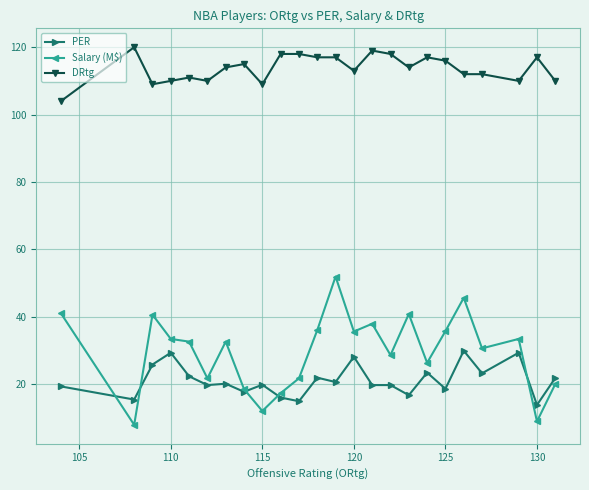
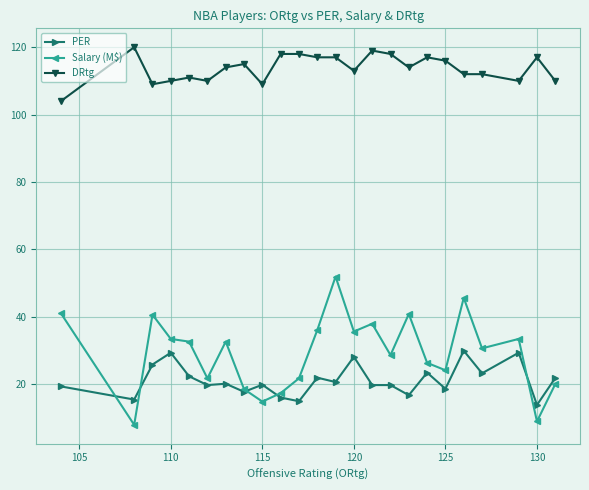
  {
    "Salary (M$)": {
      "110": 33,
-     "115": 12,
+     "115": 15,
      "120": 36,
-     "125": 36,
+     "125": 24,
      "130": 9
    }
  }
